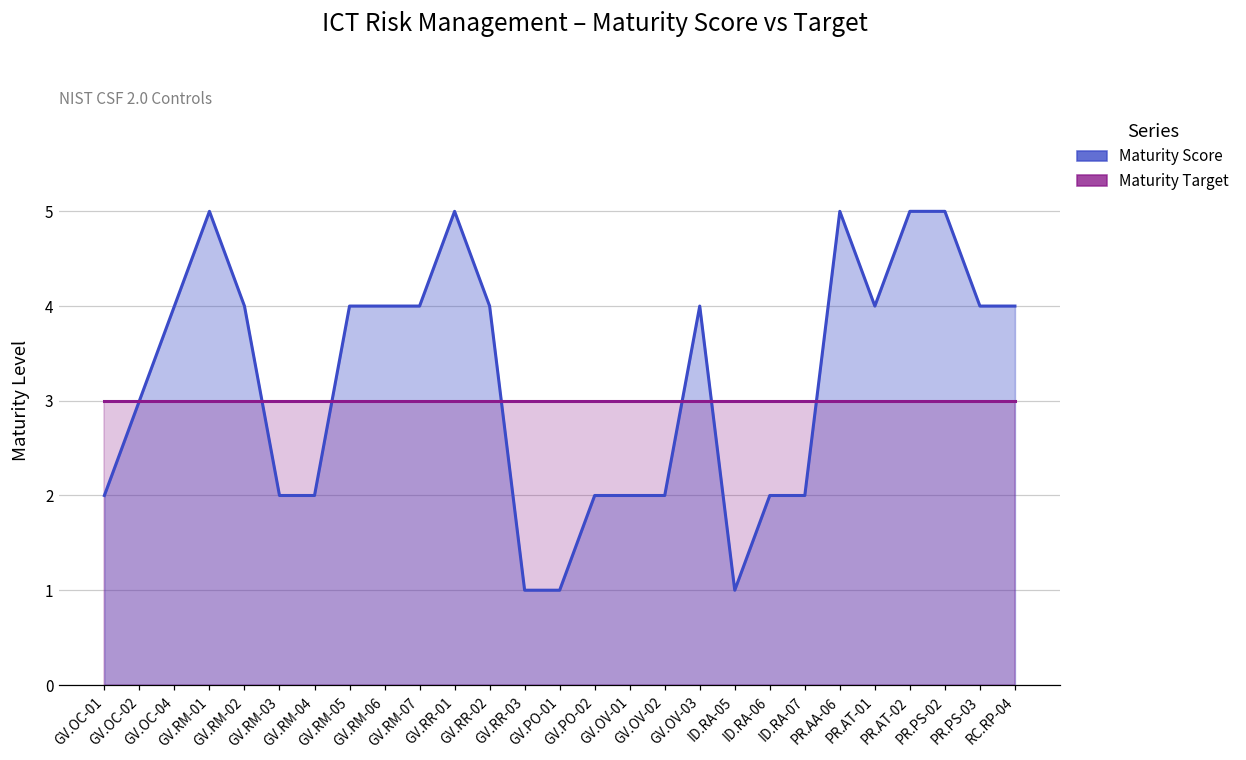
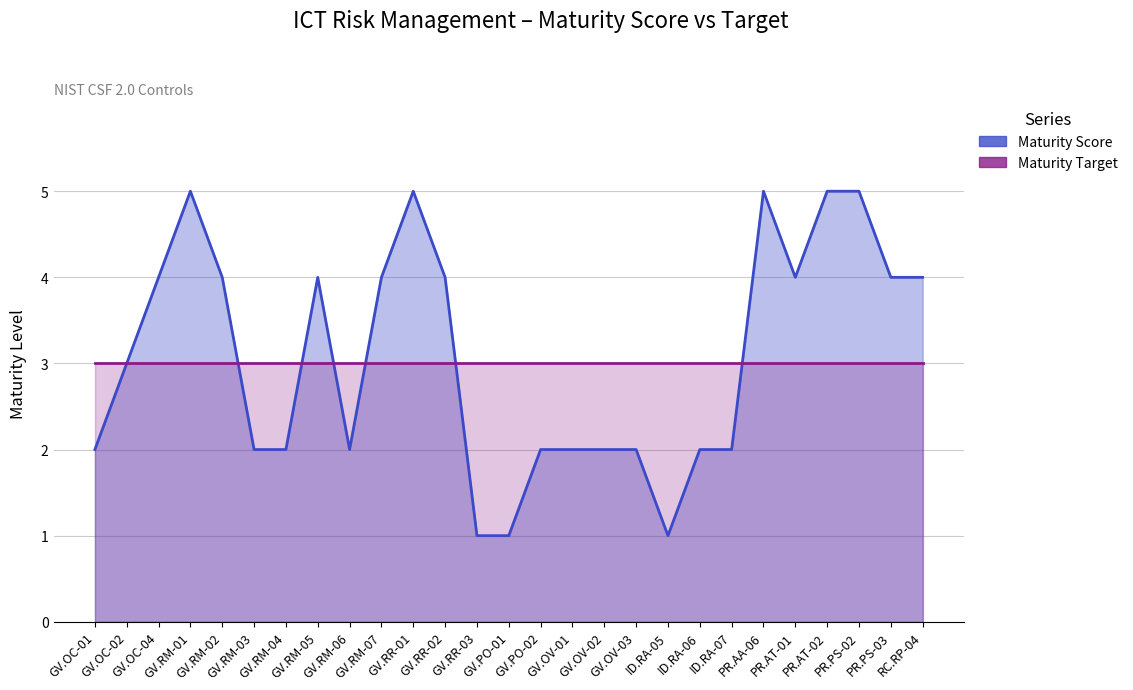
  {
    "Maturity Score": {
      "GV.OC-01": 2,
      "GV.OC-04": 4,
      "GV.RM-01": 5,
      "GV.RM-02": 4,
      "GV.RM-03": 2,
      "GV.RM-04": 2,
      "GV.RM-05": 4,
-     "GV.RM-06": 4,
+     "GV.RM-06": 2,
      "GV.RM-07": 4,
      "GV.RR-01": 5,
      "GV.RR-02": 4,
      "GV.RR-03": 1,
      "GV.PO-01": 1,
      "GV.PO-02": 2,
      "GV.OV-01": 2,
      "GV.OV-02": 2,
-     "GV.OV-03": 4,
+     "GV.OV-03": 2,
      "ID.RA-05": 1,
      "ID.RA-06": 2,
      "ID.RA-07": 2,
      "PR.AA-06": 5,
      "PR.AT-01": 4,
      "PR.AT-02": 5,
      "PR.PS-02": 5,
      "PR.PS-03": 4,
      "RC.RP-04": 4
    },
    "Maturity Target": {
      "GV.OC-01": 3,
      "GV.OC-04": 3,
      "GV.RM-01": 3,
      "GV.RM-02": 3,
      "GV.RM-03": 3,
      "GV.RM-04": 3,
      "GV.RM-05": 3,
      "GV.RM-06": 3,
      "GV.RM-07": 3,
      "GV.RR-01": 3,
      "GV.RR-02": 3,
      "GV.RR-03": 3,
      "GV.PO-01": 3,
      "GV.PO-02": 3,
      "GV.OV-01": 3,
      "GV.OV-02": 3,
      "GV.OV-03": 3,
      "ID.RA-05": 3,
      "ID.RA-06": 3,
      "ID.RA-07": 3,
      "PR.AA-06": 3,
      "PR.AT-01": 3,
      "PR.AT-02": 3,
      "PR.PS-02": 3,
      "PR.PS-03": 3,
      "RC.RP-04": 3
    }
  }
